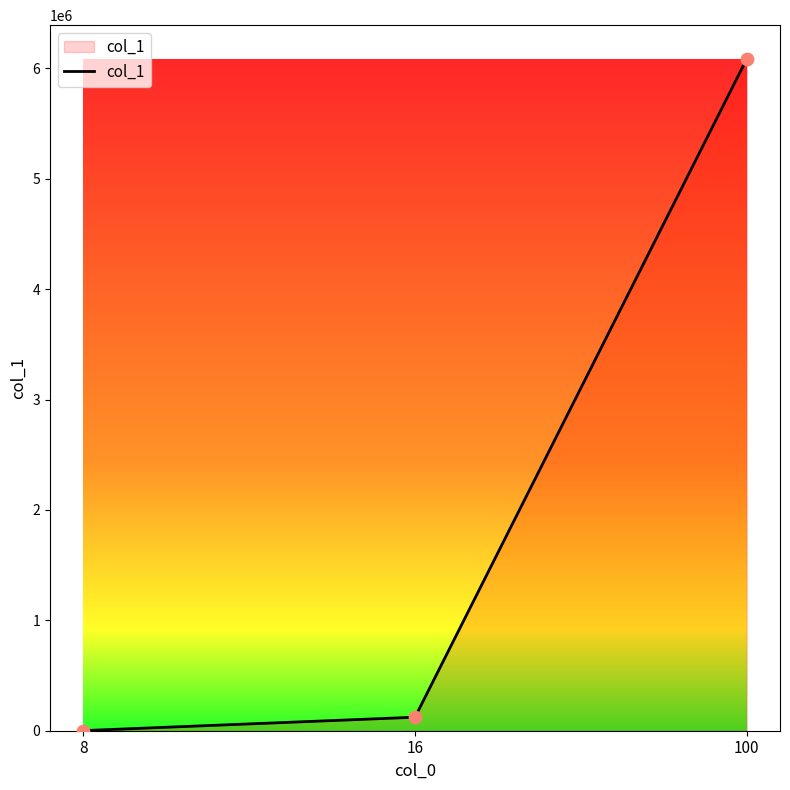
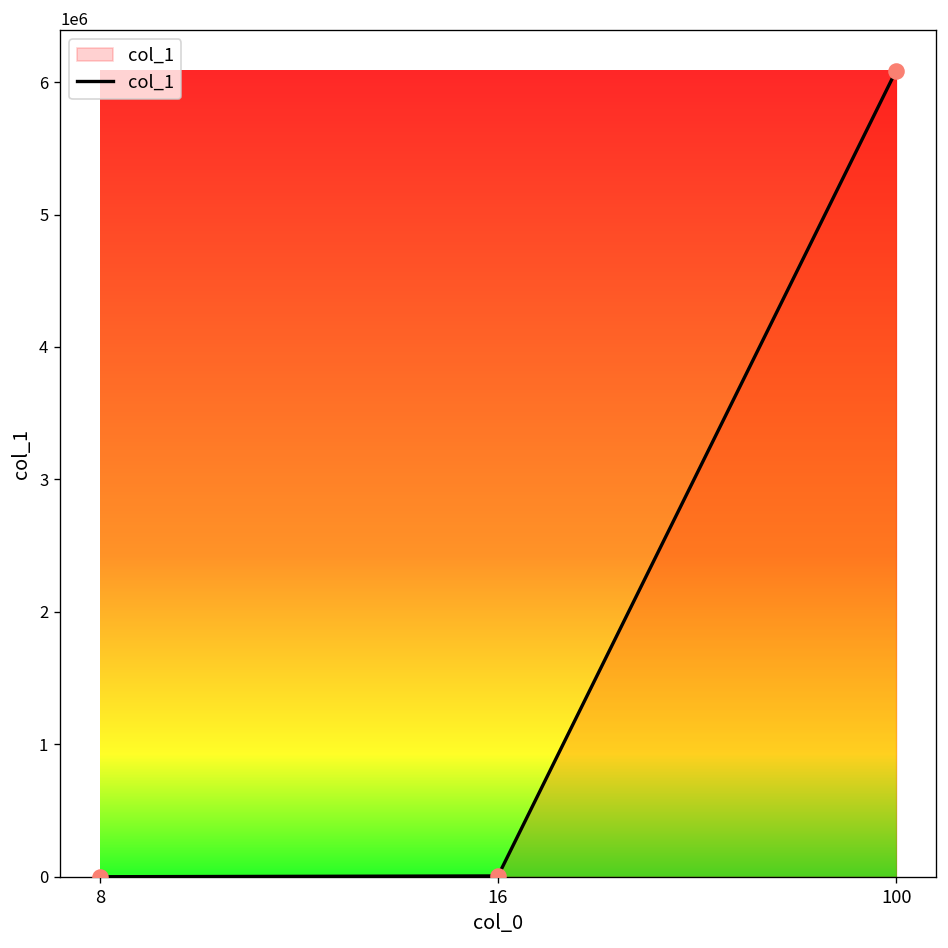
  {
    "8": 0,
-   "16": 120000,
+   "16": 10000,
    "100": 6090000
  }
